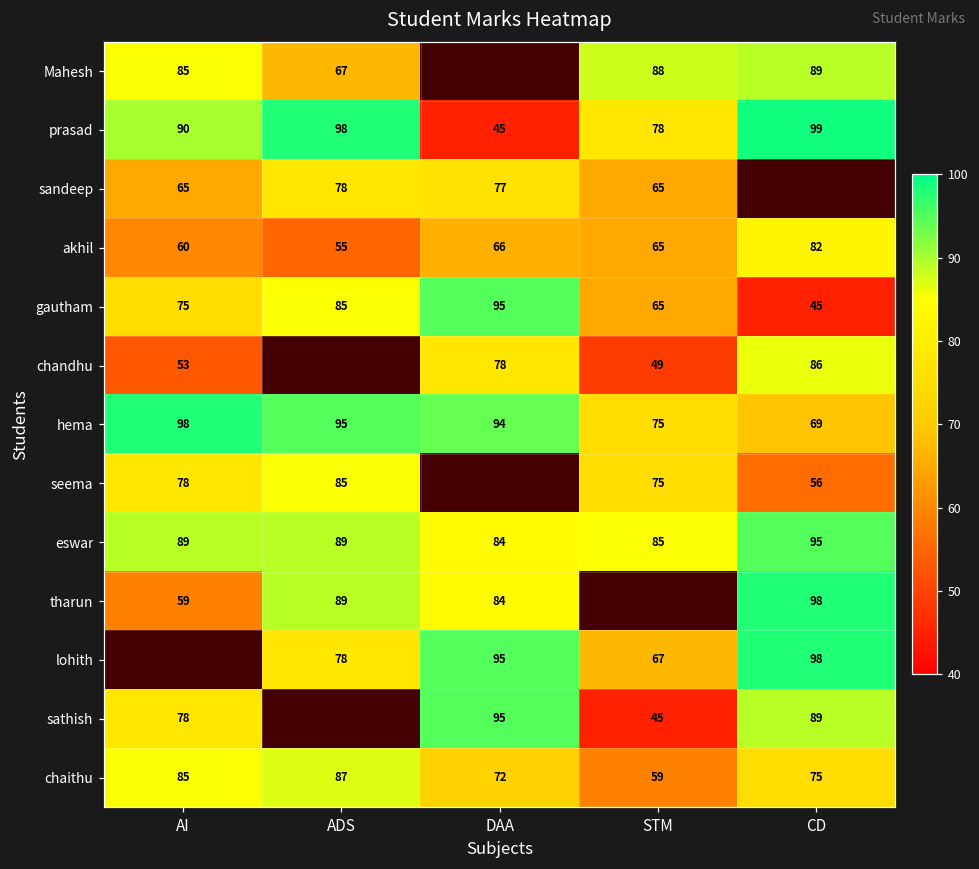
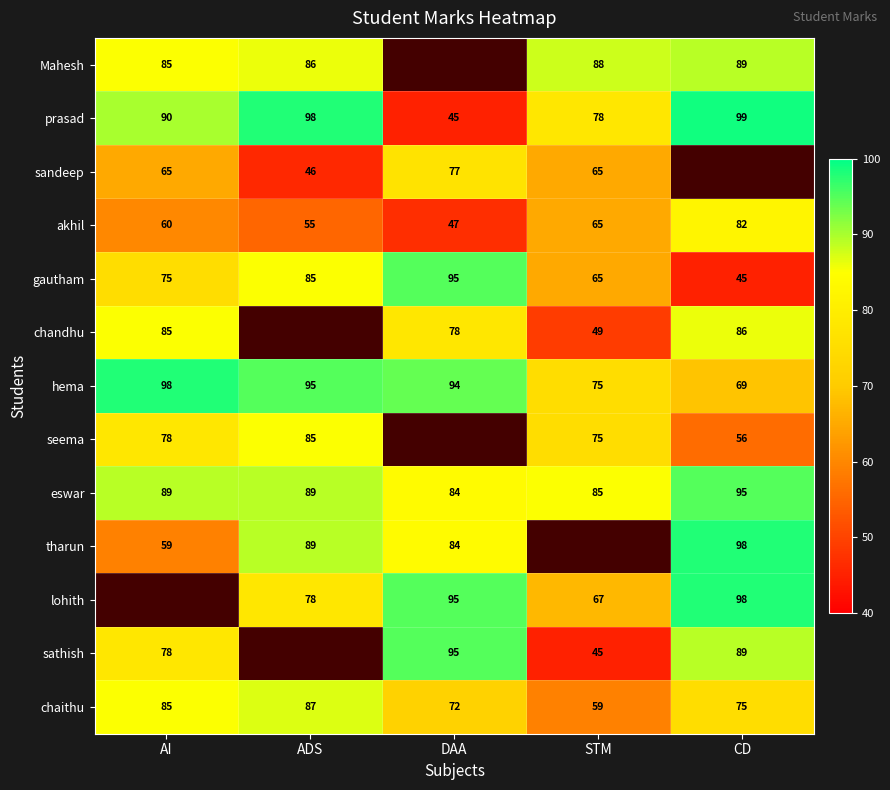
  {
    "Mahesh": {
      "AI": 85,
-     "ADS": 67,
+     "ADS": 86,
      "STM": 88,
      "CD": 89
    },
    "prasad": {
      "AI": 90,
      "ADS": 98,
      "DAA": 45,
      "STM": 78,
      "CD": 99
    },
    "sandeep": {
      "AI": 65,
-     "ADS": 78,
+     "ADS": 46,
      "DAA": 77,
      "STM": 65
    },
    "akhil": {
      "AI": 60,
      "ADS": 55,
-     "DAA": 66,
+     "DAA": 47,
      "STM": 65,
      "CD": 82
    },
    "gautham": {
      "AI": 75,
      "ADS": 85,
      "DAA": 95,
      "STM": 65,
      "CD": 45
    },
    "chandhu": {
-     "AI": 53,
+     "AI": 85,
      "DAA": 78,
      "STM": 49,
      "CD": 86
    },
    "hema": {
      "AI": 98,
      "ADS": 95,
      "DAA": 94,
      "STM": 75,
      "CD": 69
    },
    "seema": {
      "AI": 78,
      "ADS": 85,
      "STM": 75,
      "CD": 56
    },
    "eswar": {
      "AI": 89,
      "ADS": 89,
      "DAA": 84,
      "STM": 85,
      "CD": 95
    },
    "tharun": {
      "AI": 59,
      "ADS": 89,
      "DAA": 84,
      "CD": 98
    },
    "lohith": {
      "ADS": 78,
      "DAA": 95,
      "STM": 67,
      "CD": 98
    },
    "sathish": {
      "AI": 78,
      "DAA": 95,
      "STM": 45,
      "CD": 89
    },
    "chaithu": {
      "AI": 85,
      "ADS": 87,
      "DAA": 72,
      "STM": 59,
      "CD": 75
    }
  }
